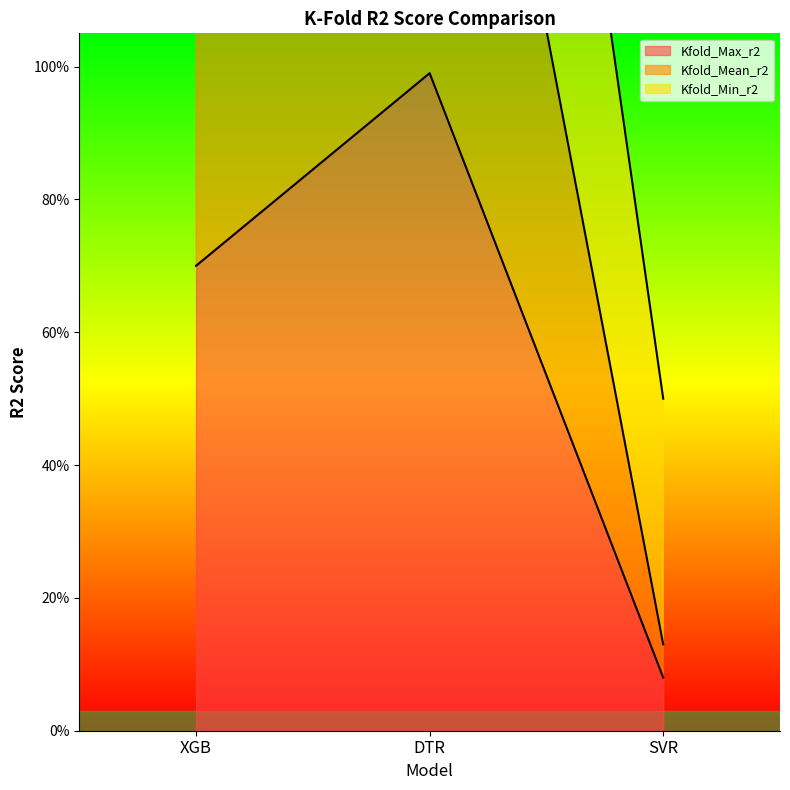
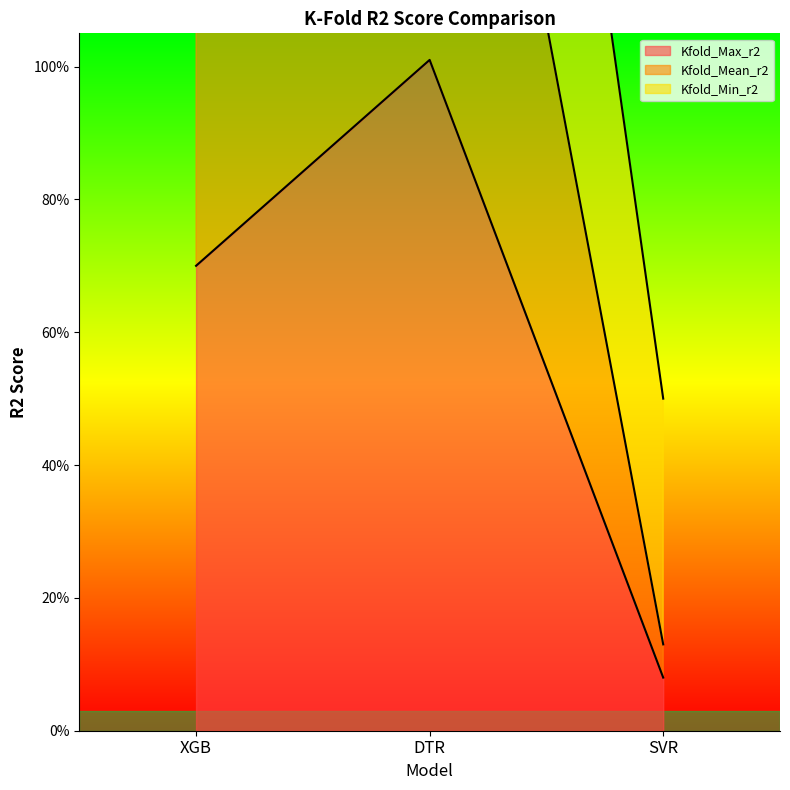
  {
    "Kfold_Max_r2": {
      "XGB": "70%",
-     "DTR": "99%",
+     "DTR": "101%",
      "SVR": "8%"
    },
    "Kfold_Mean_r2": {
      "SVR": "5%"
    },
    "Kfold_Min_r2": {
      "SVR": "37%"
    }
  }
